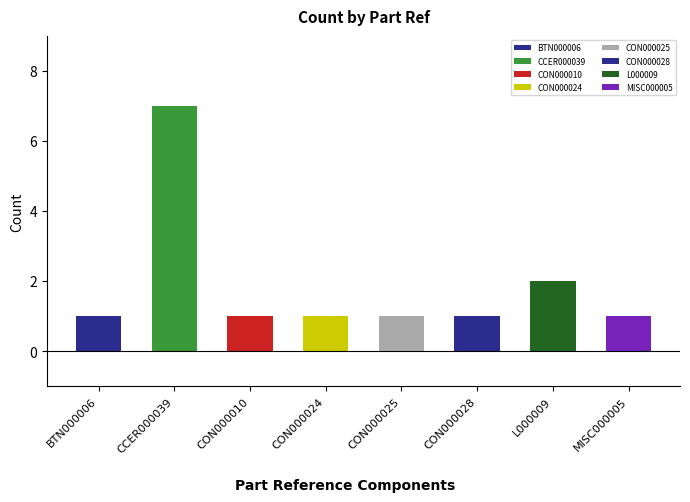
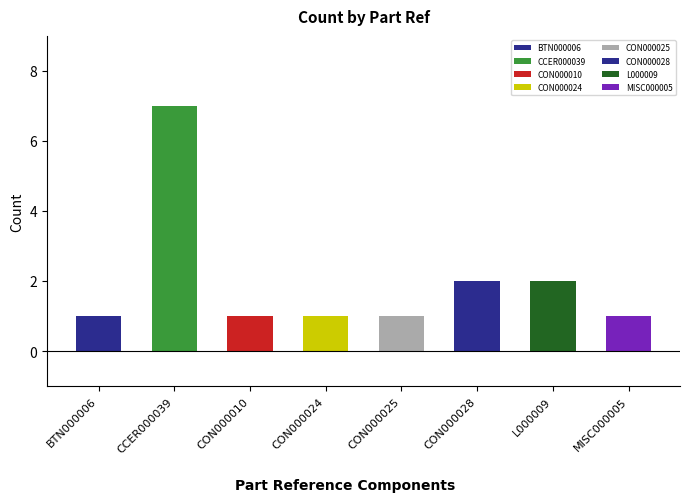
  {
    "BTN000006": 1,
    "CCER000039": 7,
    "CON000010": 1,
    "CON000024": 1,
    "CON000025": 1,
-   "CON000028": 1,
+   "CON000028": 2,
    "L000009": 2,
    "MISC000005": 1
  }
